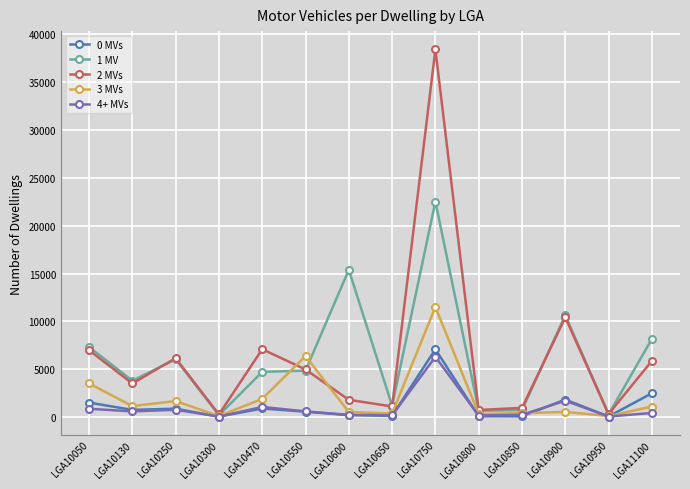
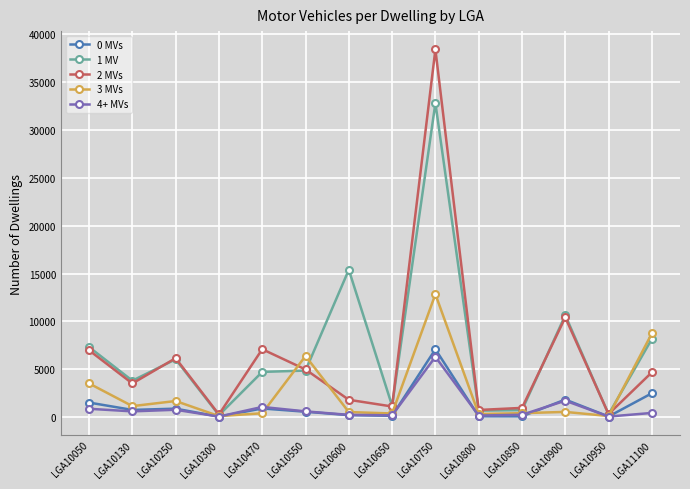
  {
    "1 MV": {
      "LGA10050": 7000,
      "LGA10130": 4000,
      "LGA10470": 5000,
      "LGA10600": 15000,
-     "LGA10750": 23000,
+     "LGA10750": 33000,
      "LGA11100": 8000
    },
    "2 MVs": {
      "LGA10050": 7000,
      "LGA10130": 4000,
      "LGA10470": 7000,
      "LGA10600": 2000,
      "LGA10750": 38000,
-     "LGA11100": 6000
+     "LGA11100": 5000
    },
    "3 MVs": {
      "LGA10050": 4000,
      "LGA10130": 1000,
      "LGA10250": 2000,
-     "LGA10470": 2000,
+     "LGA10470": 0,
      "LGA10550": 6000,
      "LGA10600": 1000,
-     "LGA10750": 12000,
+     "LGA10750": 13000,
      "LGA10900": 1000,
-     "LGA11100": 1000
+     "LGA11100": 9000
    }
  }
